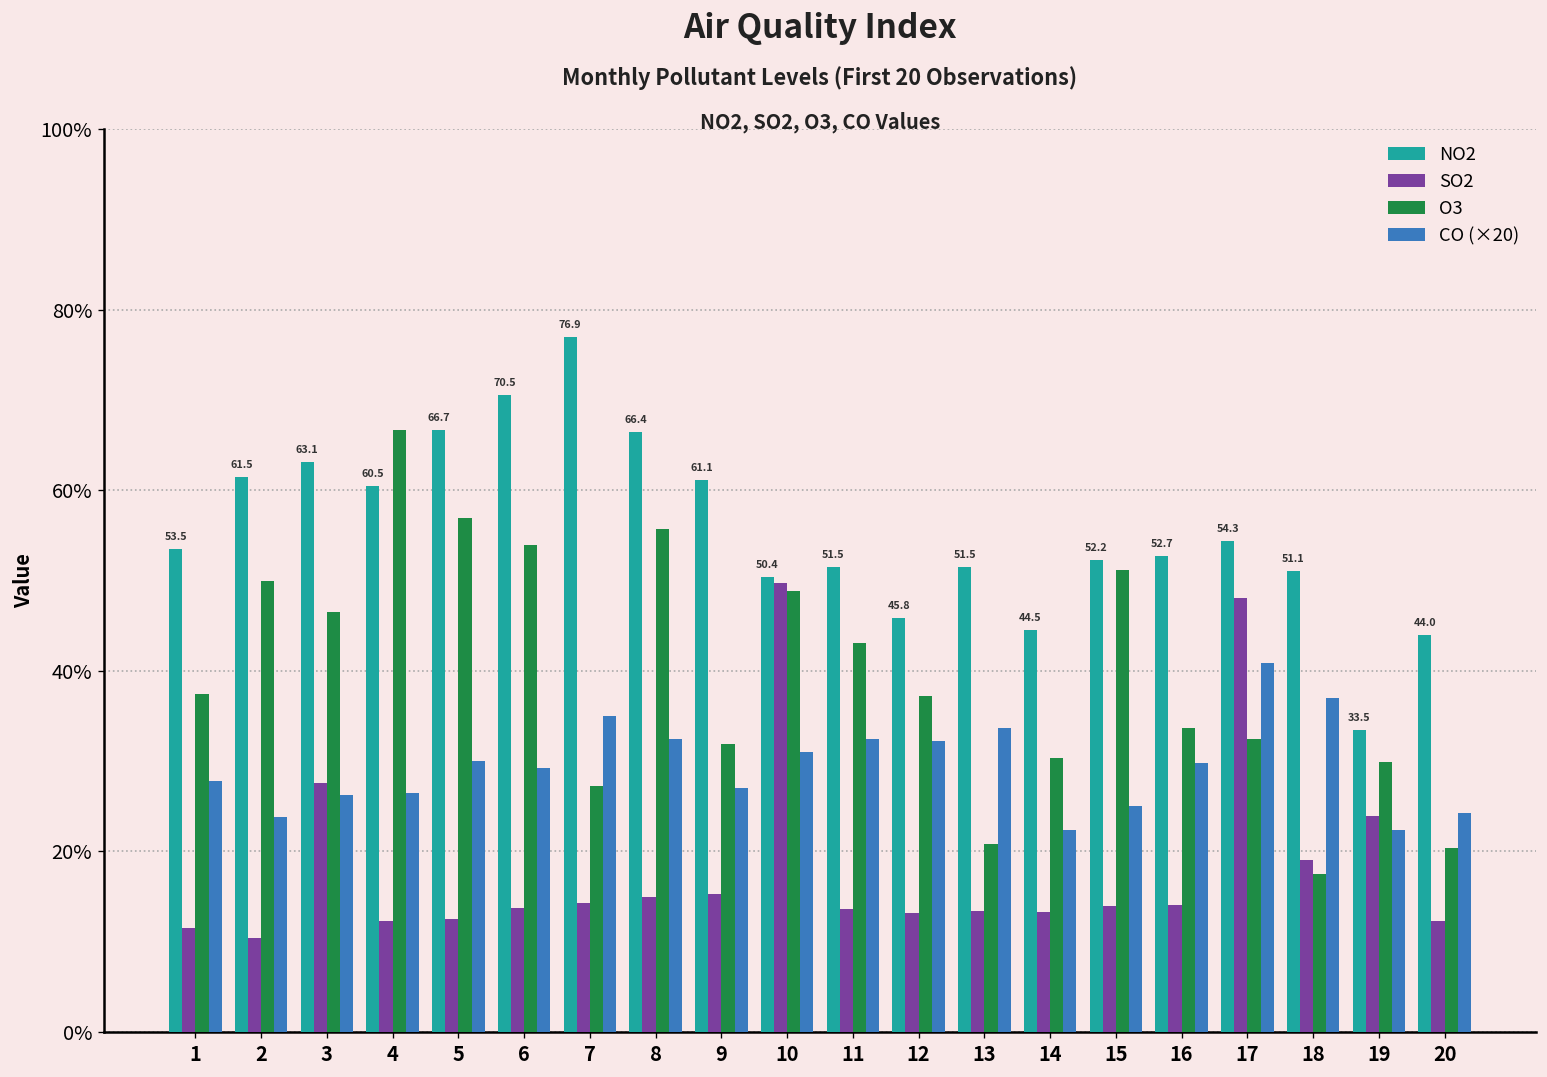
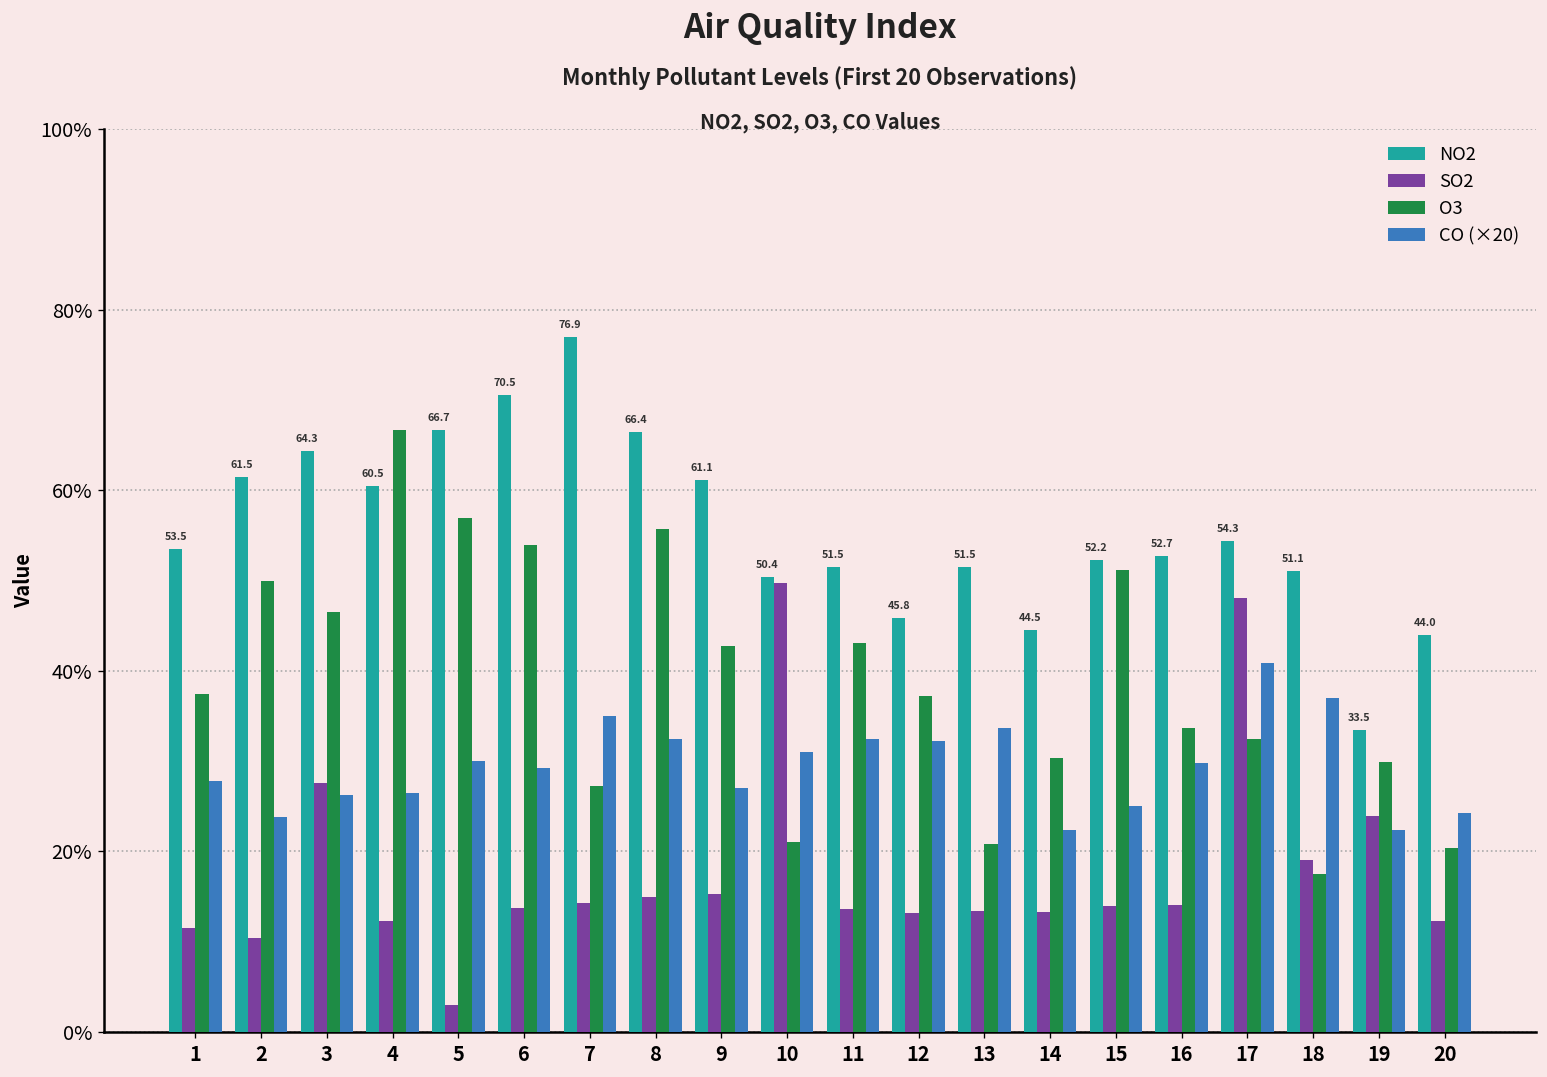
  {
    "NO2": {
      "1": "53.5",
      "2": "61.5",
-     "3": "63.1",
+     "3": "64.3",
      "4": "60.5",
      "5": "66.7",
      "6": "70.5",
      "7": "76.9",
      "8": "66.4",
      "9": "61.1",
      "10": "50.4",
      "11": "51.5",
      "12": "45.8",
      "13": "51.5",
      "14": "44.5",
      "15": "52.2",
      "16": "52.7",
      "17": "54.3",
      "18": "51.1",
      "19": "33.5",
      "20": "44.0"
    },
    "SO2": {
      "1": "12%",
      "2": "10%",
      "3": "28%",
      "4": "12%",
-     "5": "13%",
+     "5": "3%",
      "6": "14%",
      "7": "14%",
      "8": "15%",
      "9": "15%",
      "10": "50%",
      "11": "14%",
      "12": "13%",
      "13": "13%",
      "14": "13%",
      "15": "14%",
      "16": "14%",
      "17": "48%",
      "18": "19%",
      "19": "24%",
      "20": "12%"
    },
    "O3": {
      "1": "37%",
      "2": "50%",
      "3": "47%",
      "4": "67%",
      "5": "57%",
      "6": "54%",
      "7": "27%",
      "8": "56%",
-     "9": "32%",
-     "10": "49%",
+     "9": "43%",
+     "10": "21%",
      "11": "43%",
      "12": "37%",
      "13": "21%",
      "14": "30%",
      "15": "51%",
      "16": "34%",
      "17": "32%",
      "18": "18%",
      "19": "30%",
      "20": "20%"
    },
    "CO (×20)": {
      "1": "28%",
      "2": "24%",
      "3": "26%",
      "4": "26%",
      "5": "30%",
      "6": "29%",
      "7": "35%",
      "8": "32%",
      "9": "27%",
      "10": "31%",
      "11": "32%",
      "12": "32%",
      "13": "34%",
      "14": "22%",
      "15": "25%",
      "16": "30%",
      "17": "41%",
      "18": "37%",
      "19": "22%",
      "20": "24%"
    }
  }
